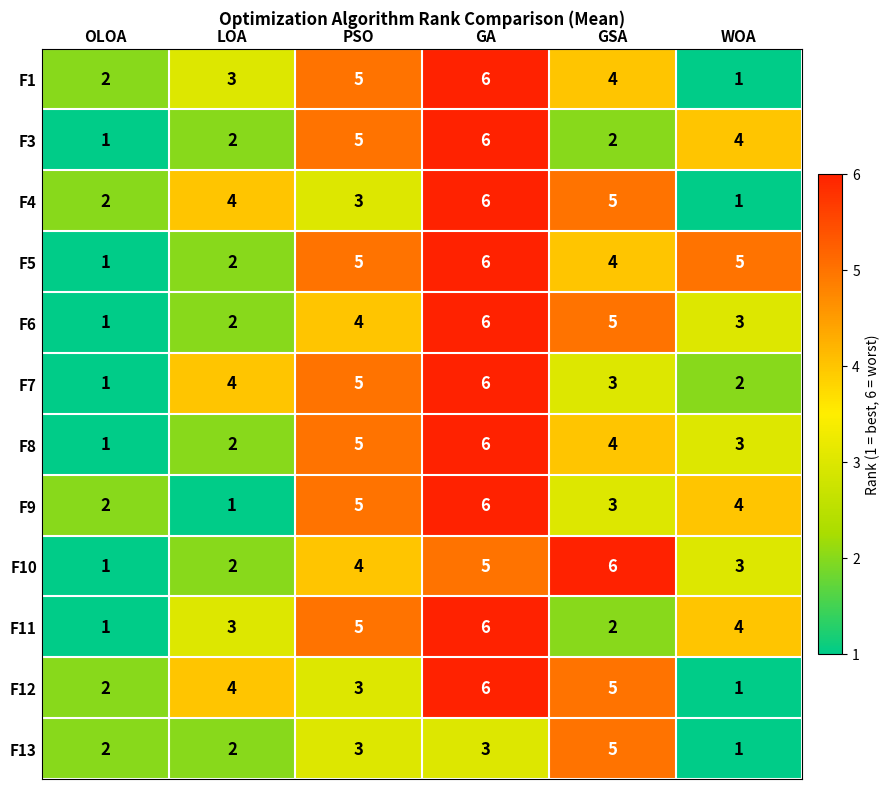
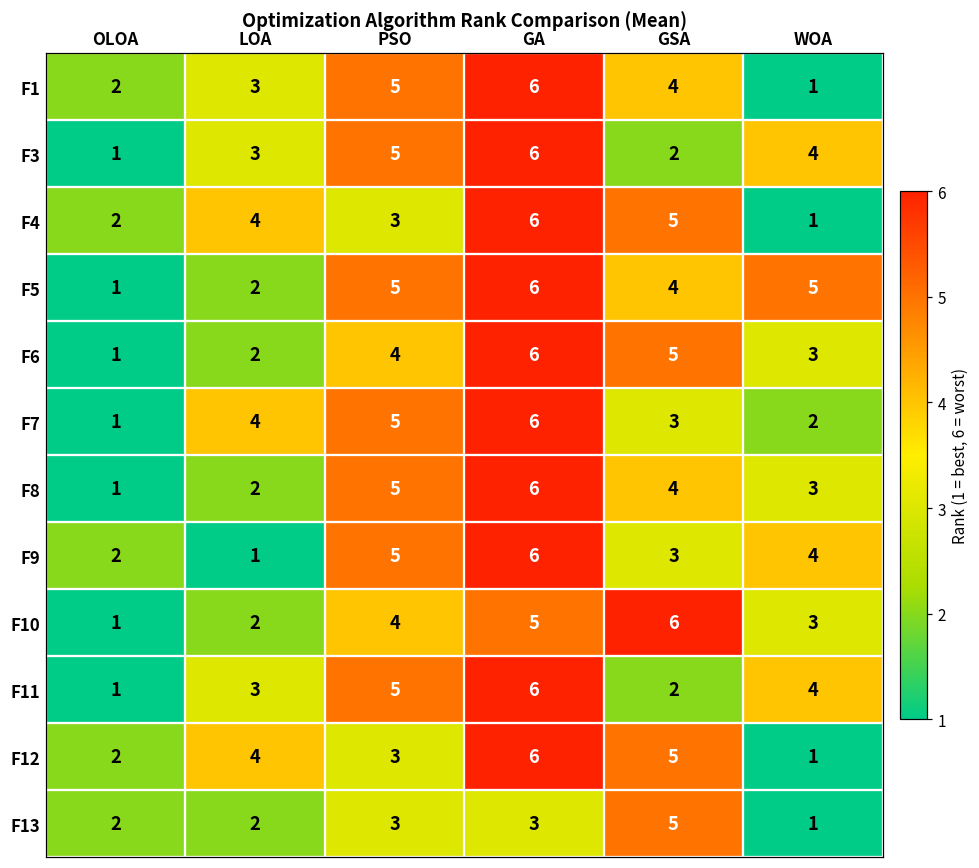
  {
    "F1": {
      "OLOA": 2,
      "LOA": 3,
      "PSO": 5,
      "GA": 6,
      "GSA": 4,
      "WOA": 1
    },
    "F3": {
      "OLOA": 1,
-     "LOA": 2,
+     "LOA": 3,
      "PSO": 5,
      "GA": 6,
      "GSA": 2,
      "WOA": 4
    },
    "F4": {
      "OLOA": 2,
      "LOA": 4,
      "PSO": 3,
      "GA": 6,
      "GSA": 5,
      "WOA": 1
    },
    "F5": {
      "OLOA": 1,
      "LOA": 2,
      "PSO": 5,
      "GA": 6,
      "GSA": 4,
      "WOA": 5
    },
    "F6": {
      "OLOA": 1,
      "LOA": 2,
      "PSO": 4,
      "GA": 6,
      "GSA": 5,
      "WOA": 3
    },
    "F7": {
      "OLOA": 1,
      "LOA": 4,
      "PSO": 5,
      "GA": 6,
      "GSA": 3,
      "WOA": 2
    },
    "F8": {
      "OLOA": 1,
      "LOA": 2,
      "PSO": 5,
      "GA": 6,
      "GSA": 4,
      "WOA": 3
    },
    "F9": {
      "OLOA": 2,
      "LOA": 1,
      "PSO": 5,
      "GA": 6,
      "GSA": 3,
      "WOA": 4
    },
    "F10": {
      "OLOA": 1,
      "LOA": 2,
      "PSO": 4,
      "GA": 5,
      "GSA": 6,
      "WOA": 3
    },
    "F11": {
      "OLOA": 1,
      "LOA": 3,
      "PSO": 5,
      "GA": 6,
      "GSA": 2,
      "WOA": 4
    },
    "F12": {
      "OLOA": 2,
      "LOA": 4,
      "PSO": 3,
      "GA": 6,
      "GSA": 5,
      "WOA": 1
    },
    "F13": {
      "OLOA": 2,
      "LOA": 2,
      "PSO": 3,
      "GA": 3,
      "GSA": 5,
      "WOA": 1
    }
  }
